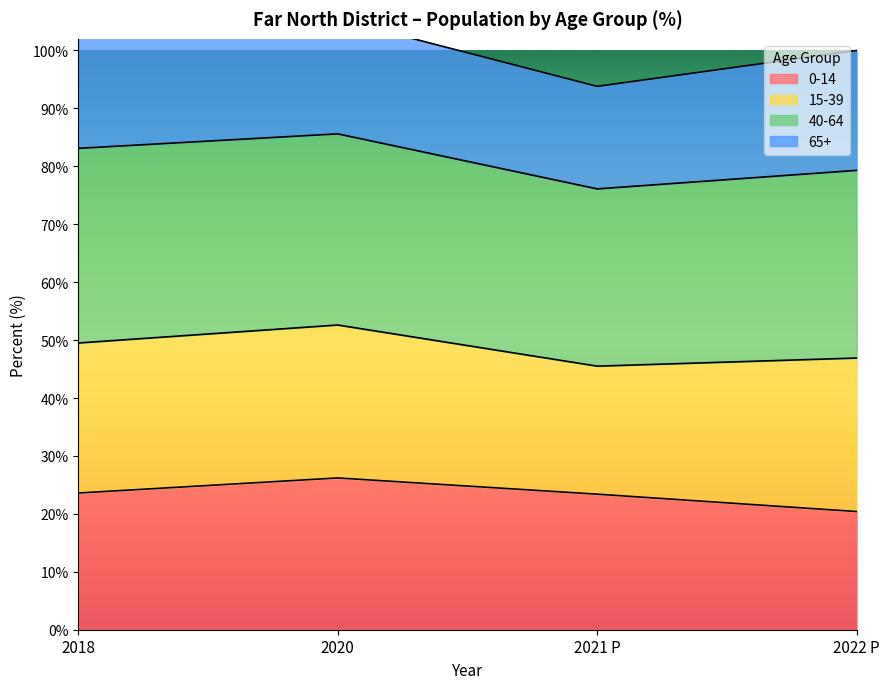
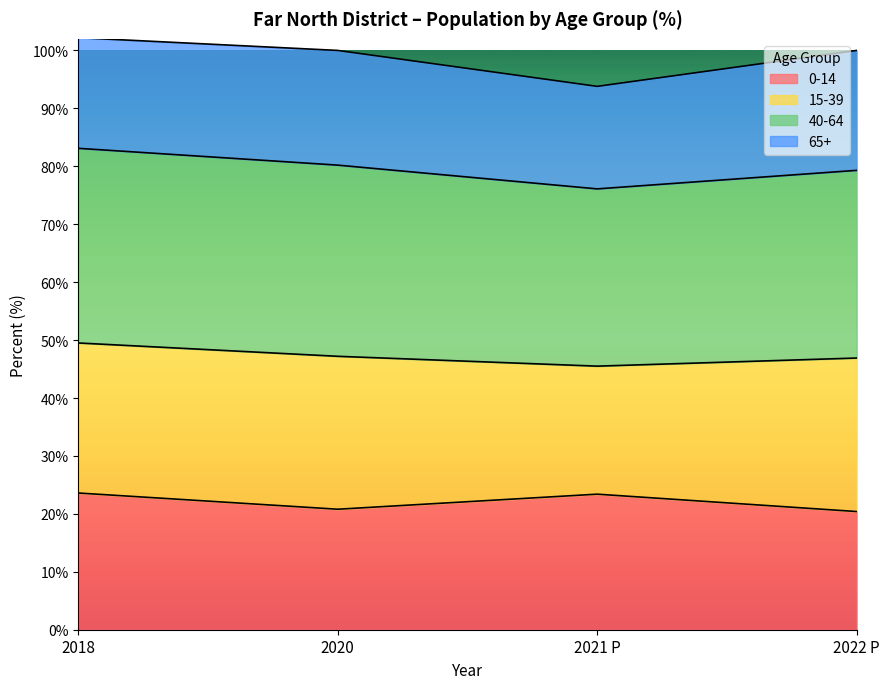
  {
    "0-14": {
      "2018": "24%",
-     "2020": "26%",
+     "2020": "21%",
      "2021 P": "23%",
      "2022 P": "20%"
    },
    "15-39": {
      "2018": "26%",
      "2020": "26%",
      "2021 P": "22%",
      "2022 P": "27%"
    },
    "40-64": {
      "2018": "34%",
      "2020": "33%",
      "2021 P": "31%",
      "2022 P": "32%"
    },
    "65+": {
      "2018": "19%",
      "2021 P": "18%",
      "2022 P": "21%"
    }
  }
